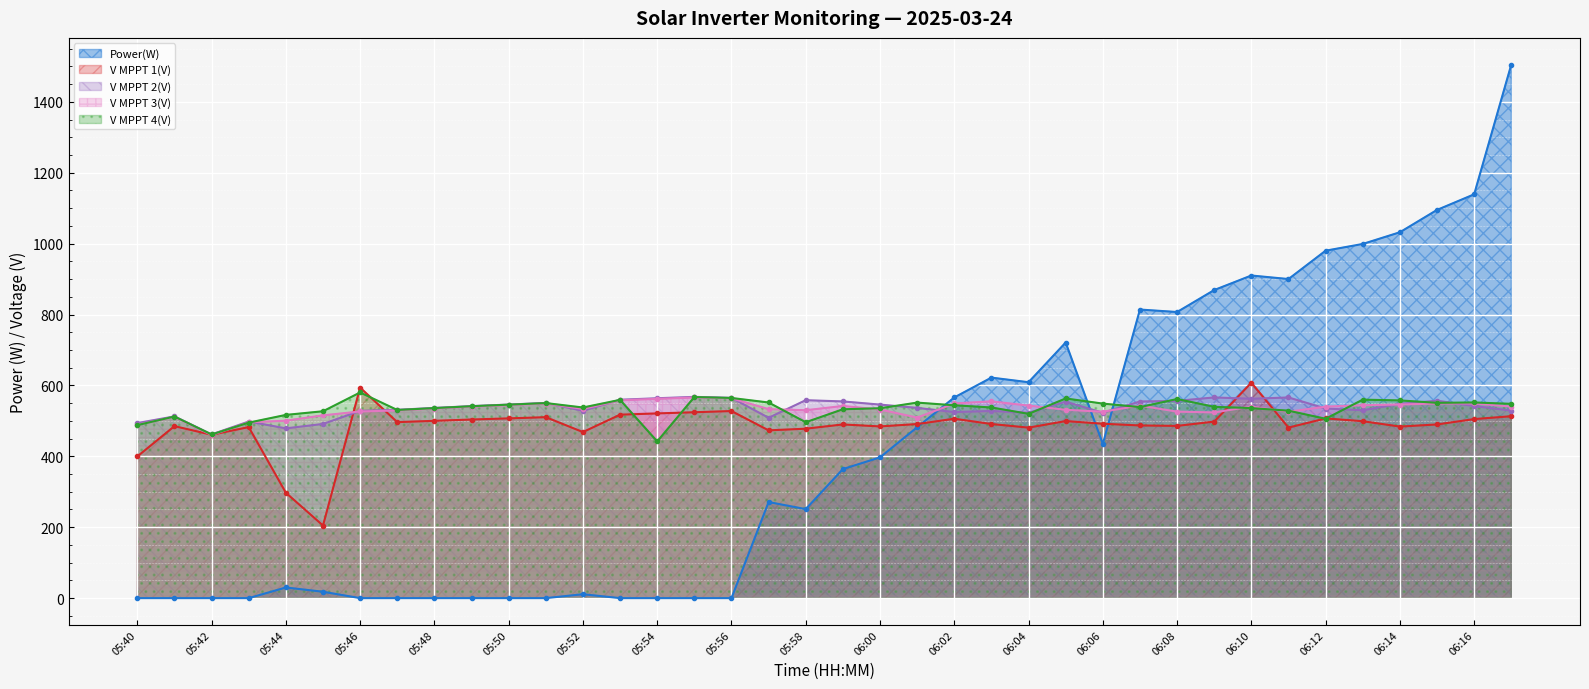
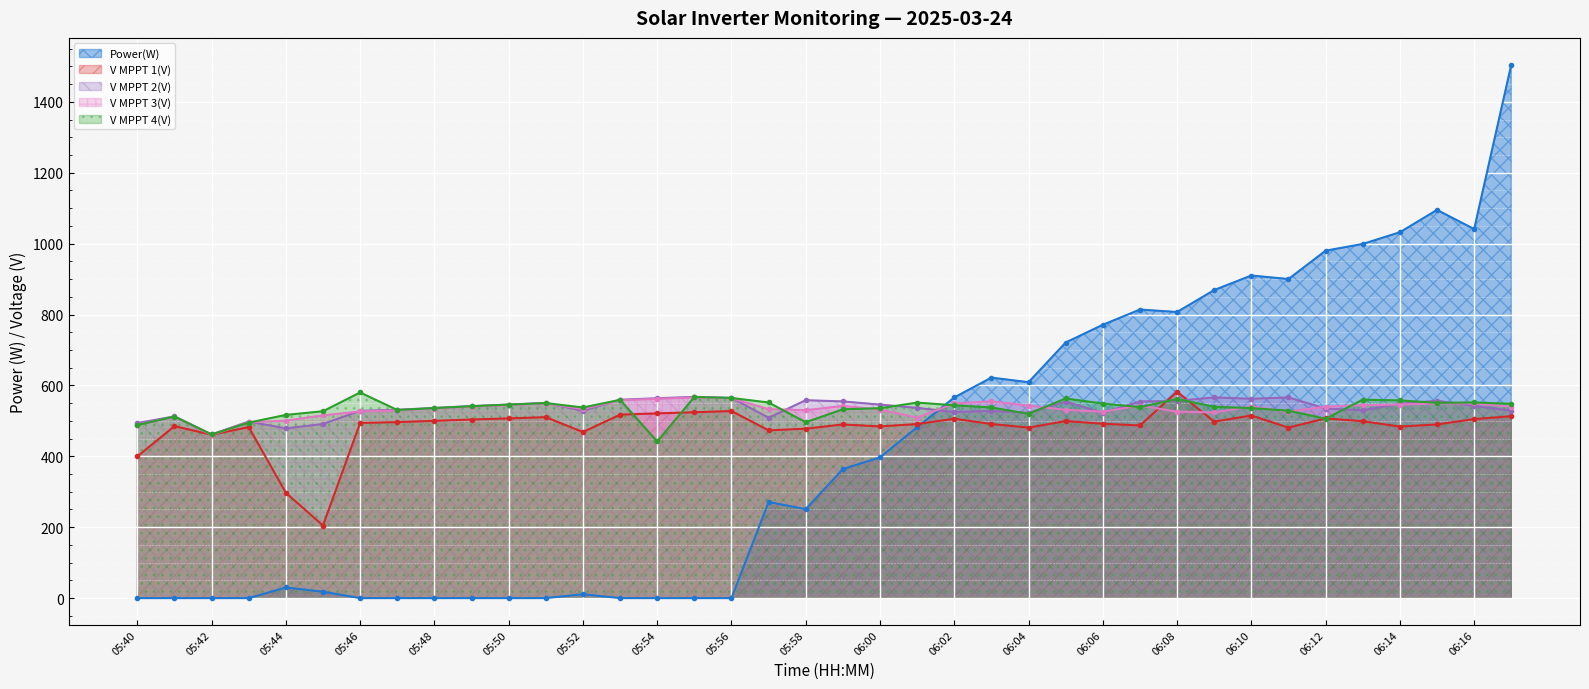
  {
    "Power(W)": {
      "05:40": 0,
      "05:42": 0,
      "05:44": 30,
      "05:46": 0,
      "05:48": 0,
      "05:50": 0,
      "05:52": 10,
      "05:54": 0,
      "05:56": 0,
      "05:58": 250,
      "06:00": 400,
      "06:02": 570,
      "06:04": 610,
-     "06:06": 440,
+     "06:06": 770,
      "06:08": 810,
      "06:10": 910,
      "06:12": 980,
      "06:14": 1030,
-     "06:16": 1140
+     "06:16": 1040
    },
    "V MPPT 1(V)": {
      "05:40": 400,
      "05:44": 300,
-     "05:46": 590,
+     "05:46": 490,
      "05:48": 500,
      "05:50": 510,
      "05:52": 470,
      "05:54": 520,
      "05:56": 530,
      "05:58": 480,
      "06:00": 480,
      "06:02": 510,
      "06:04": 480,
      "06:06": 490,
-     "06:08": 490,
-     "06:10": 610,
+     "06:08": 580,
+     "06:10": 520,
      "06:14": 480,
      "06:16": 510
    },
    "V MPPT 4(V)": {
      "05:44": 520,
      "05:46": 580,
      "05:54": 440,
      "05:58": 500,
      "06:06": 550,
      "06:14": 560
    }
  }
